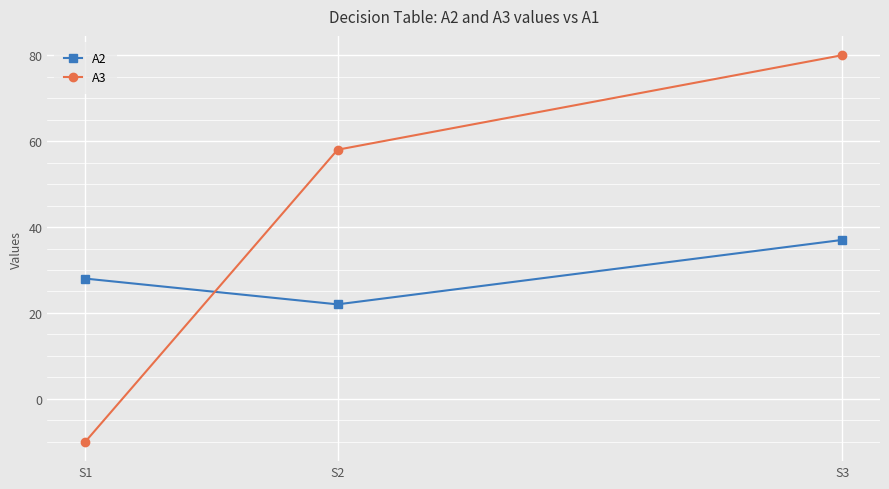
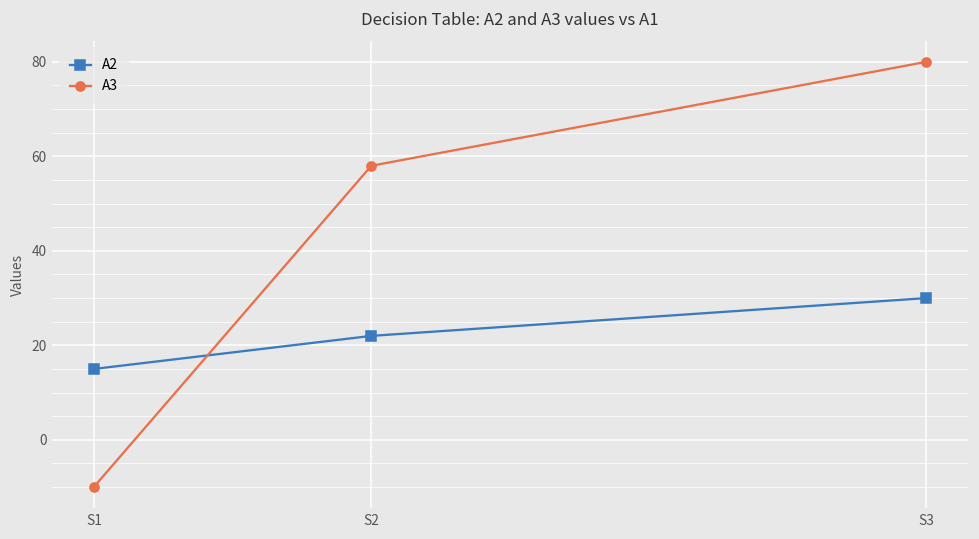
  {
    "A2": {
-     "S1": 28,
+     "S1": 15,
      "S2": 22,
-     "S3": 37
+     "S3": 30
    },
    "A3": {
      "S1": -10,
      "S2": 58,
      "S3": 80
    }
  }
